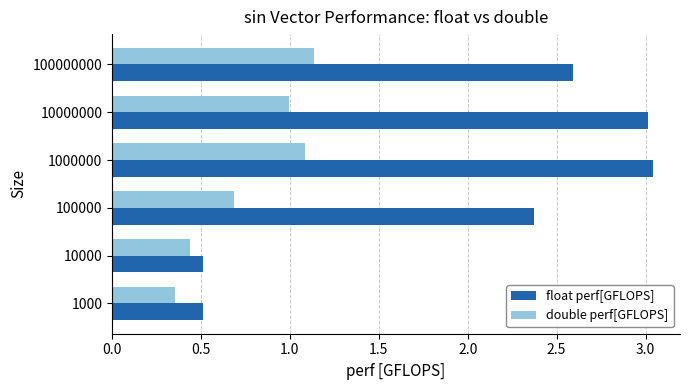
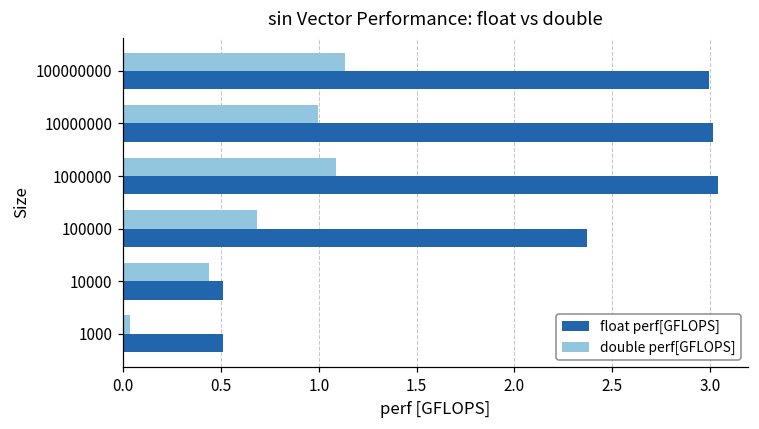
  {
    "float perf[GFLOPS]": {
-     "100000000": 2.59,
+     "100000000": 3.00,
      "10000000": 3.02,
      "1000000": 3.04,
      "100000": 2.37,
      "10000": 0.51,
      "1000": 0.51
    },
    "double perf[GFLOPS]": {
      "100000000": 1.13,
      "10000000": 1.00,
      "1000000": 1.09,
      "100000": 0.68,
      "10000": 0.44,
-     "1000": 0.35
+     "1000": 0.04
    }
  }
